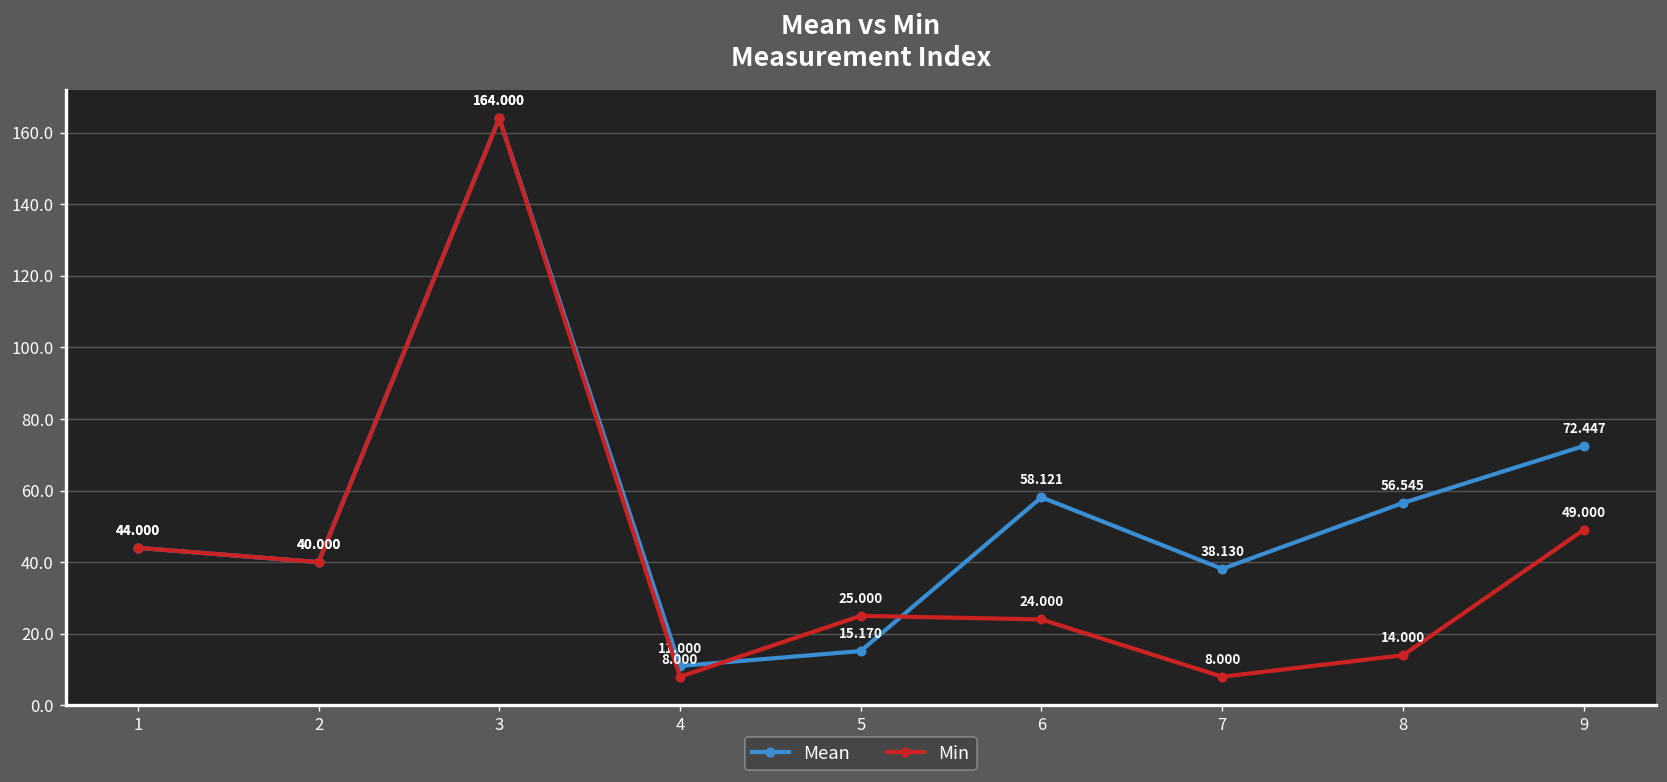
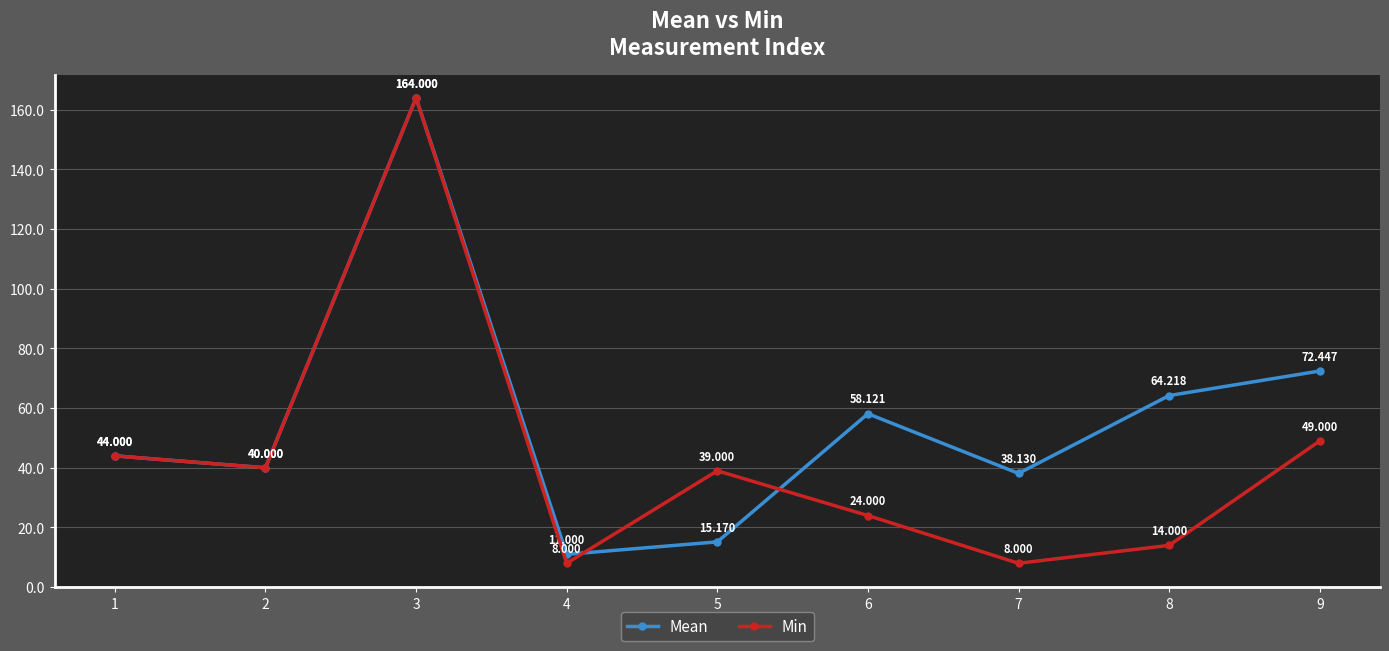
  {
    "Mean": {
      "5": 15.170,
      "6": 58.121,
      "7": 38.130,
-     "8": 56.545,
+     "8": 64.218,
      "9": 72.447
    },
    "Min": {
-     "5": 25.000,
+     "5": 39.000,
      "6": 24.000,
      "7": 8.000,
      "8": 14.000,
      "9": 49.000
    }
  }
